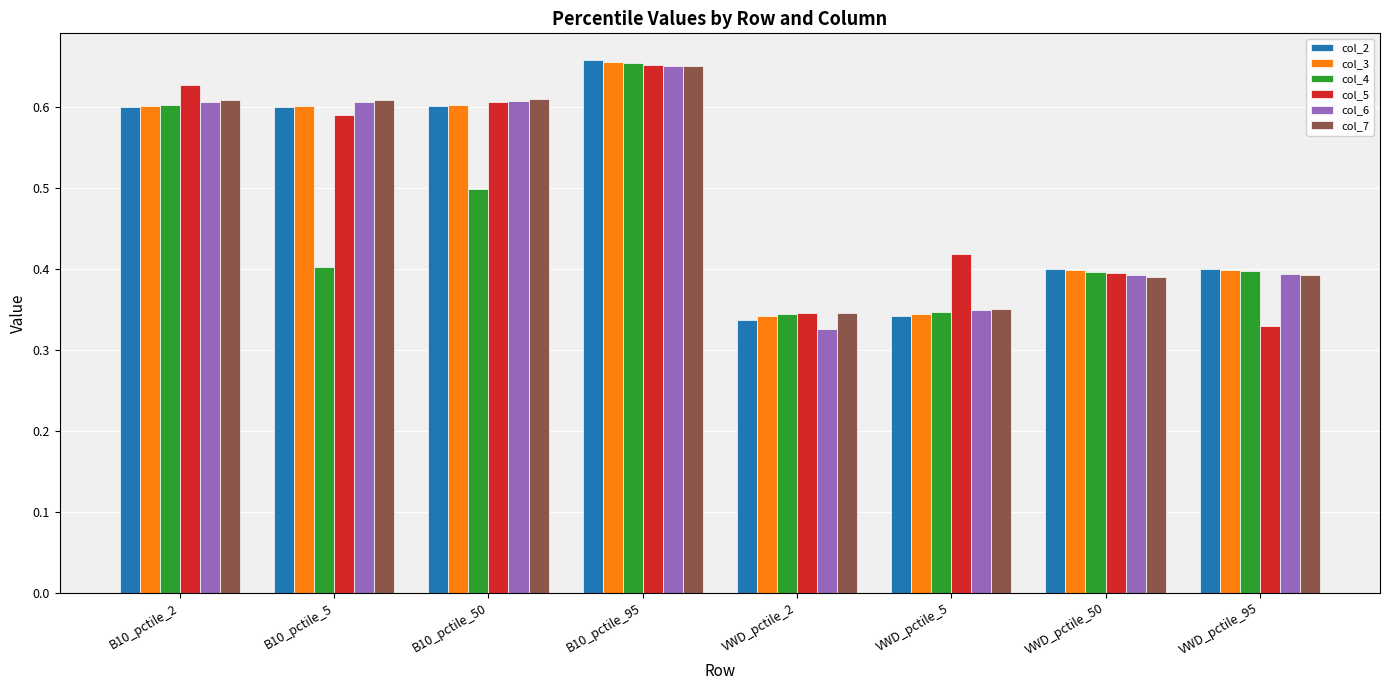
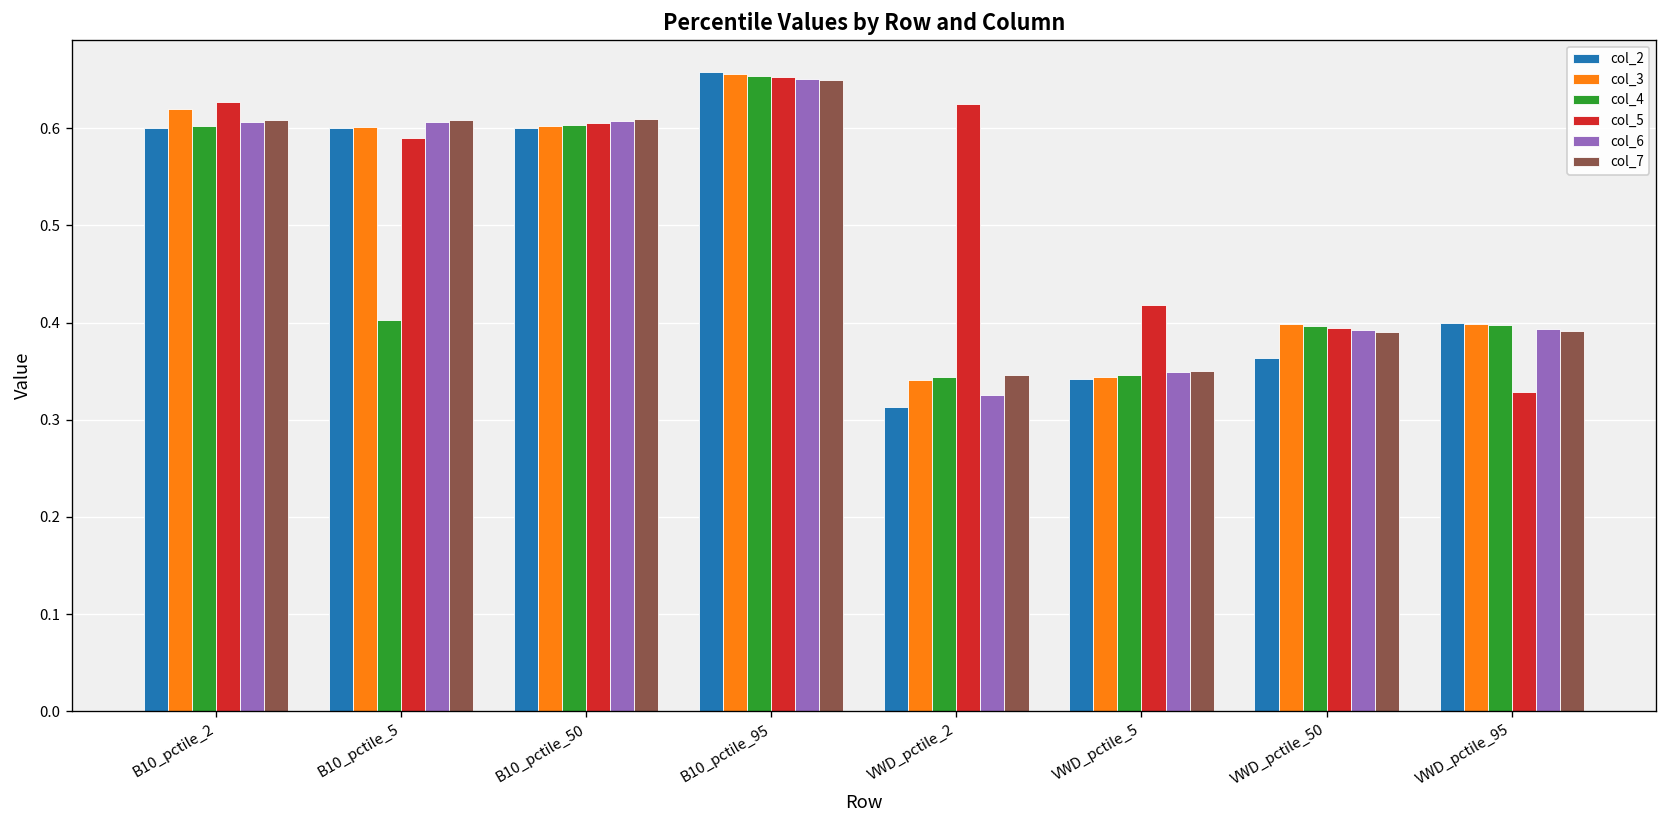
  {
    "col_2": {
      "B10_pctile_2": 0.60,
      "B10_pctile_5": 0.60,
      "B10_pctile_50": 0.60,
      "B10_pctile_95": 0.66,
-     "VWD_pctile_2": 0.34,
+     "VWD_pctile_2": 0.31,
      "VWD_pctile_5": 0.34,
-     "VWD_pctile_50": 0.40,
+     "VWD_pctile_50": 0.36,
      "VWD_pctile_95": 0.40
    },
    "col_3": {
-     "B10_pctile_2": 0.60,
+     "B10_pctile_2": 0.62,
      "B10_pctile_5": 0.60,
      "B10_pctile_50": 0.60,
      "B10_pctile_95": 0.66,
      "VWD_pctile_2": 0.34,
      "VWD_pctile_5": 0.34,
      "VWD_pctile_50": 0.40,
      "VWD_pctile_95": 0.40
    },
    "col_4": {
      "B10_pctile_2": 0.60,
      "B10_pctile_5": 0.40,
-     "B10_pctile_50": 0.50,
+     "B10_pctile_50": 0.60,
      "B10_pctile_95": 0.65,
      "VWD_pctile_2": 0.34,
      "VWD_pctile_5": 0.35,
      "VWD_pctile_50": 0.40,
      "VWD_pctile_95": 0.40
    },
    "col_5": {
      "B10_pctile_2": 0.63,
      "B10_pctile_5": 0.59,
      "B10_pctile_50": 0.61,
      "B10_pctile_95": 0.65,
-     "VWD_pctile_2": 0.35,
+     "VWD_pctile_2": 0.62,
      "VWD_pctile_5": 0.42,
      "VWD_pctile_50": 0.39,
      "VWD_pctile_95": 0.33
    },
    "col_6": {
      "B10_pctile_2": 0.61,
      "B10_pctile_5": 0.61,
      "B10_pctile_50": 0.61,
      "B10_pctile_95": 0.65,
      "VWD_pctile_2": 0.33,
      "VWD_pctile_5": 0.35,
      "VWD_pctile_50": 0.39,
      "VWD_pctile_95": 0.39
    },
    "col_7": {
      "B10_pctile_2": 0.61,
      "B10_pctile_5": 0.61,
      "B10_pctile_50": 0.61,
      "B10_pctile_95": 0.65,
      "VWD_pctile_2": 0.35,
      "VWD_pctile_5": 0.35,
      "VWD_pctile_50": 0.39,
      "VWD_pctile_95": 0.39
    }
  }
